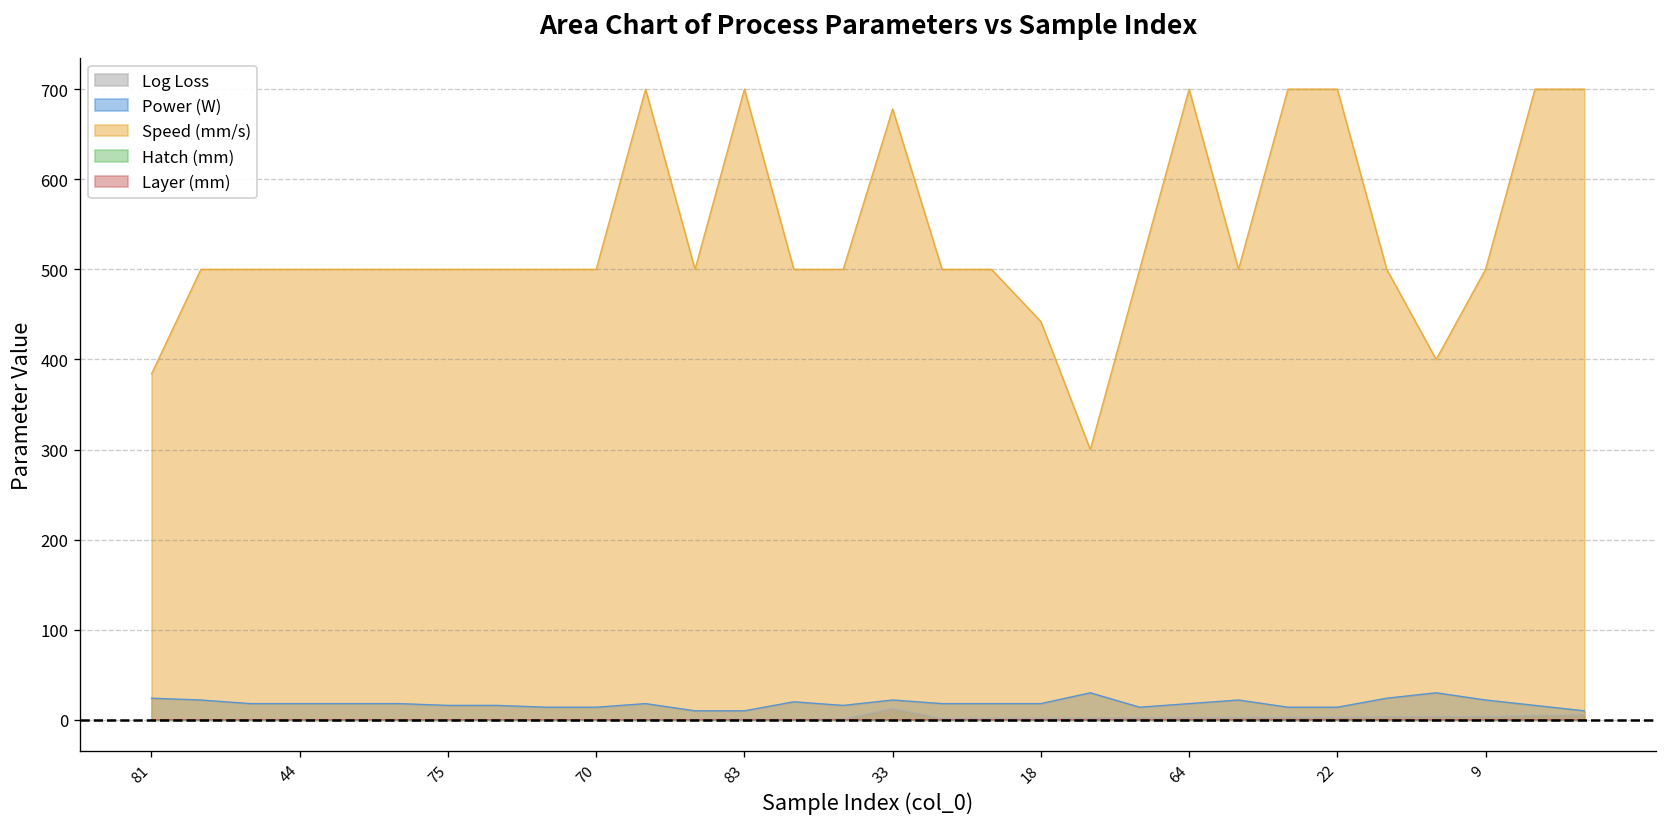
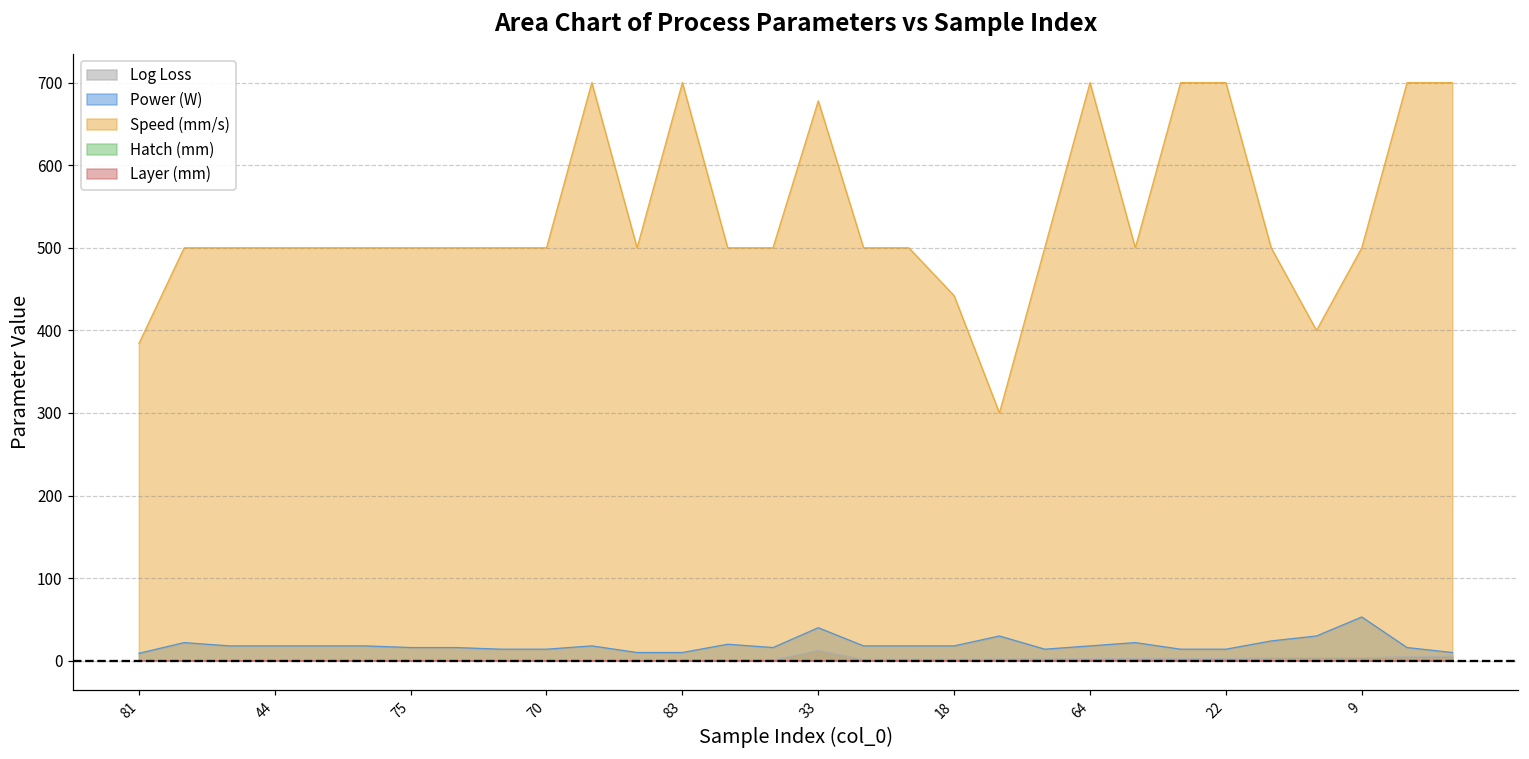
  {
    "Log Loss": {
      "33": 10,
      "9": 0
    },
    "Power (W)": {
-     "81": 20,
+     "81": 10,
      "44": 20,
      "75": 20,
      "70": 10,
      "83": 10,
-     "33": 20,
+     "33": 40,
      "18": 20,
      "64": 20,
-     "9": 20
+     "9": 50
    },
    "Speed (mm/s)": {
      "81": 380,
      "44": 500,
      "75": 500,
      "70": 500,
      "83": 700,
      "33": 680,
      "18": 440,
      "64": 700,
      "9": 500
    },
    "Layer (mm)": {
      "33": 0,
      "9": 0
    }
  }
